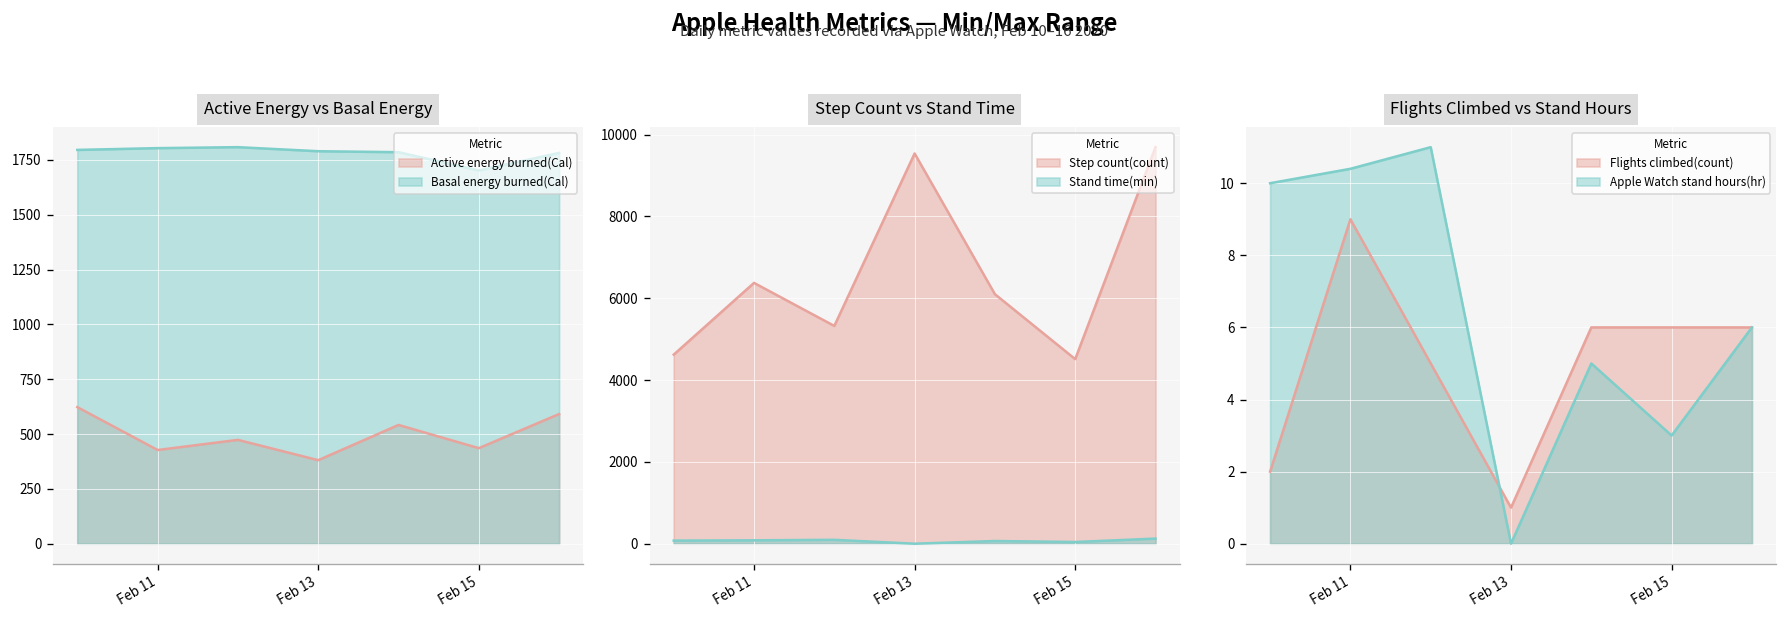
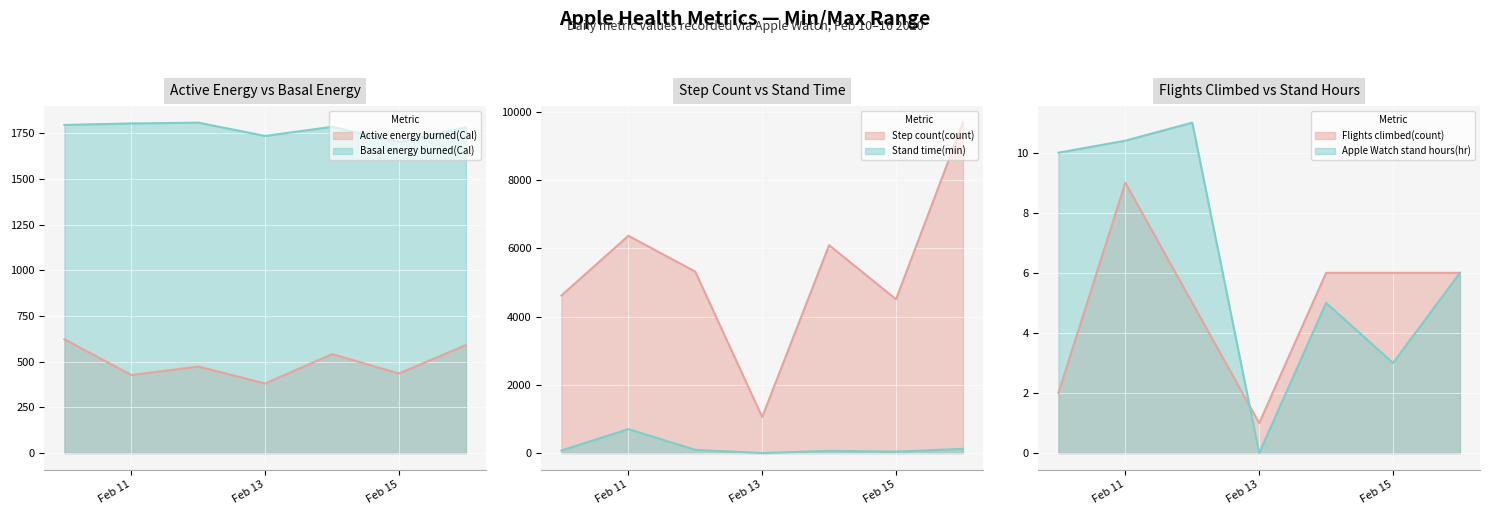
  {
    "Active Energy vs Basal Energy": {
      "Active energy burned(Cal)": {
        "Feb 11": 430,
        "Feb 13": 380,
        "Feb 15": 440
      },
      "Basal energy burned(Cal)": {
        "Feb 11": 1800,
-       "Feb 13": 1790
+       "Feb 13": 1740
      }
    },
    "Step Count vs Stand Time": {
      "Step count(count)": {
        "Feb 11": 6400,
-       "Feb 13": 9500,
+       "Feb 13": 1100,
        "Feb 15": 4500
      },
      "Stand time(min)": {
-       "Feb 11": 100,
+       "Feb 11": 700,
        "Feb 13": 0,
        "Feb 15": 0
      }
    },
    "Flights Climbed vs Stand Hours": {
      "Flights climbed(count)": {
        "Feb 11": 9.0,
        "Feb 13": 1.0,
        "Feb 15": 6.0
      },
      "Apple Watch stand hours(hr)": {
        "Feb 11": 10.4,
        "Feb 13": 0.0,
        "Feb 15": 3.0
      }
    }
  }
